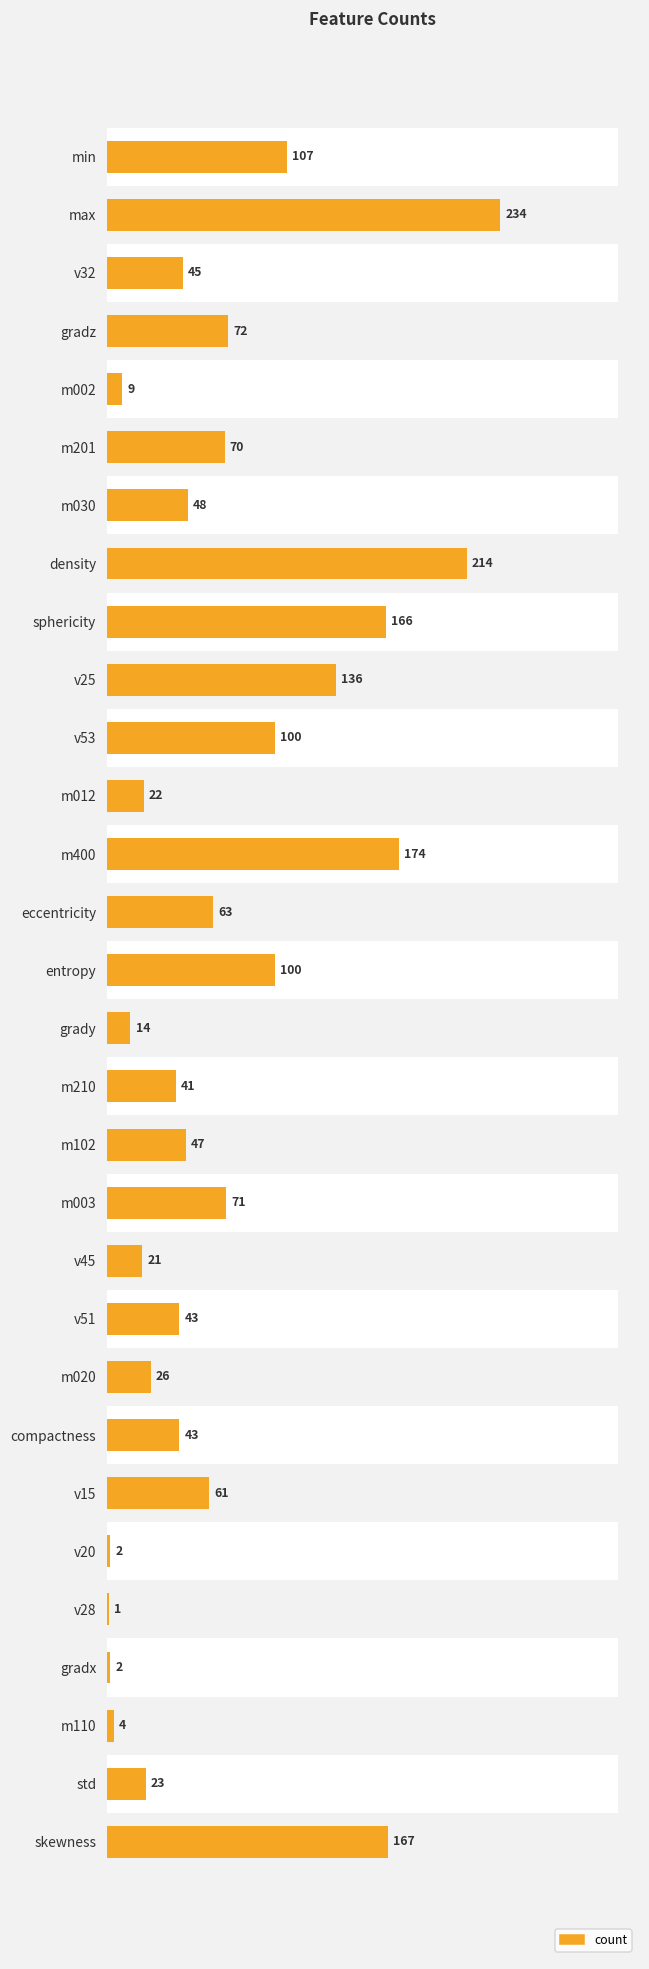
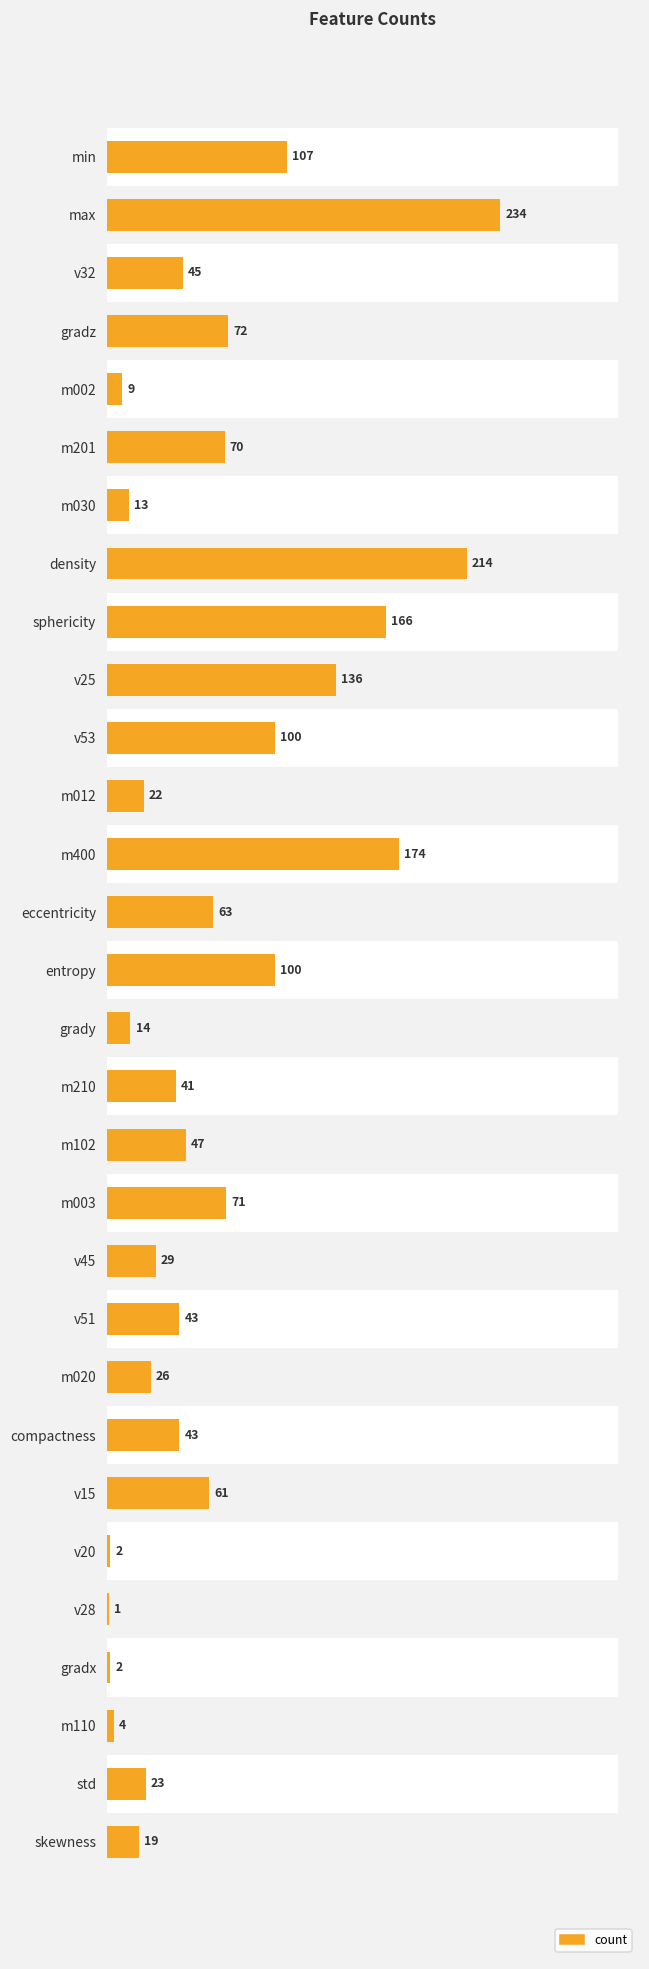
  {
    "count": {
-     "m030": 48,
-     "v45": 21,
+     "m030": 13,
+     "v45": 29,
      "v28": 1,
-     "skewness": 167
+     "skewness": 19
    }
  }
